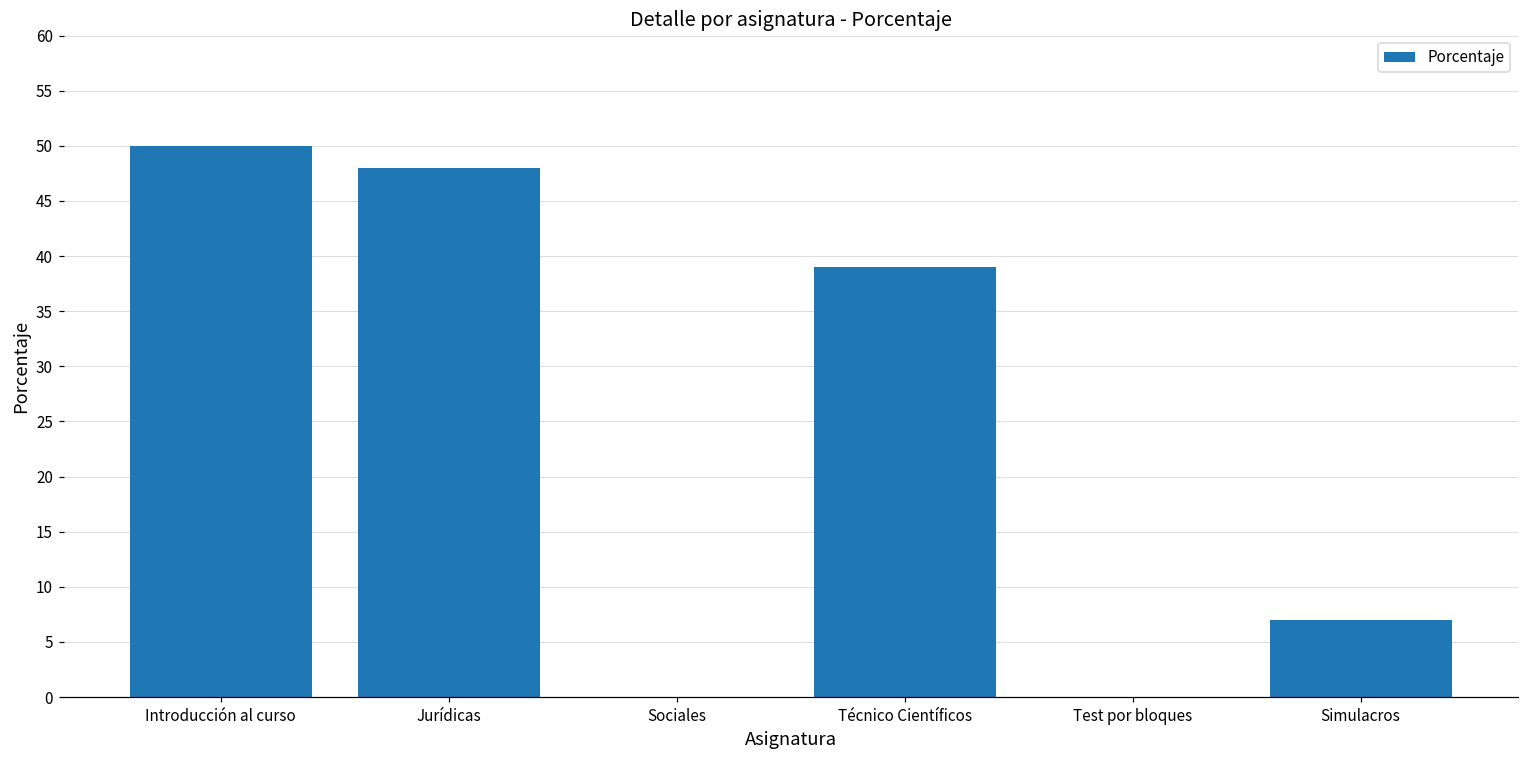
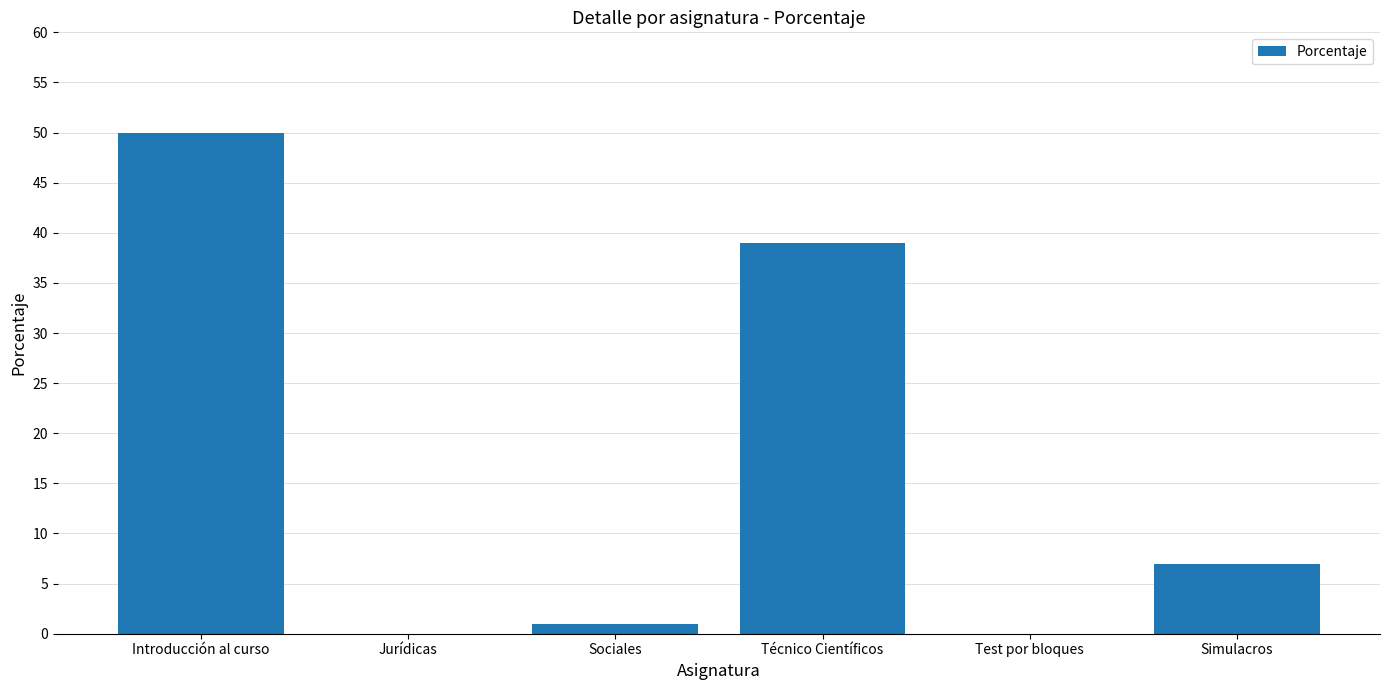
  {
    "Introducción al curso": 50,
-   "Jurídicas": 48,
-   "Sociales": 0,
+   "Jurídicas": 0,
+   "Sociales": 1,
    "Técnico Científicos": 39,
    "Test por bloques": 0,
    "Simulacros": 7
  }
